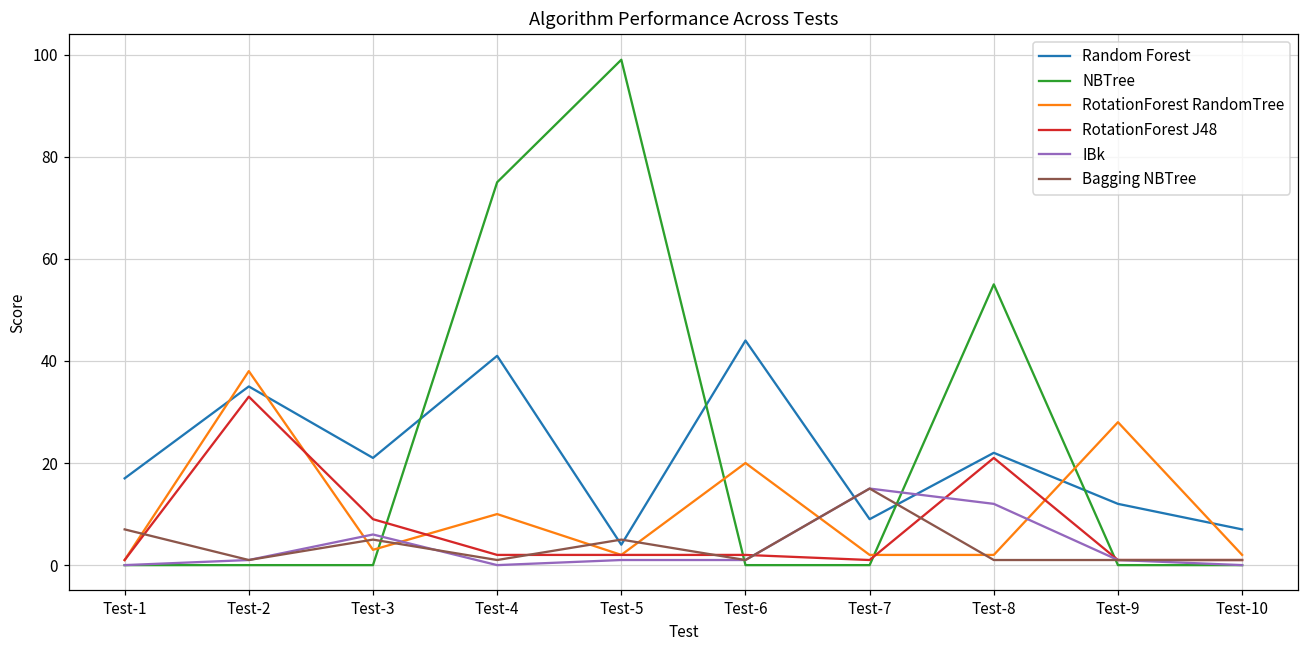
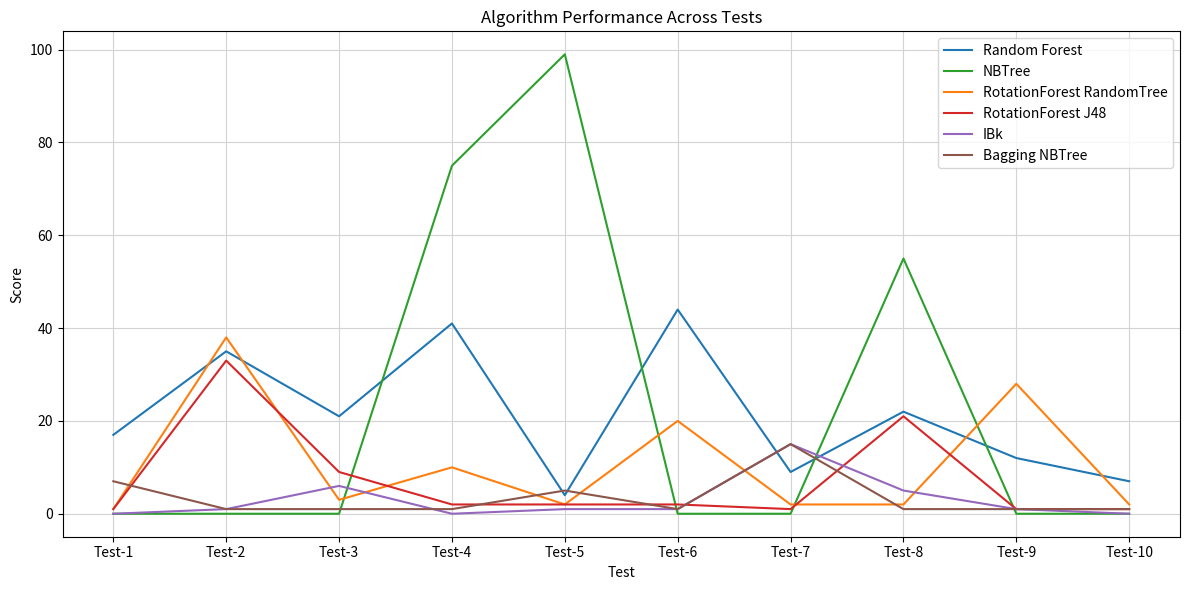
  {
    "Random Forest": {
      "Test-1": 17,
      "Test-2": 35,
      "Test-3": 21,
      "Test-4": 41,
      "Test-5": 4,
      "Test-6": 44,
      "Test-7": 9,
      "Test-8": 22,
      "Test-9": 12,
      "Test-10": 7
    },
    "NBTree": {
      "Test-2": 0,
      "Test-3": 0,
      "Test-4": 75,
      "Test-5": 99,
      "Test-6": 0,
      "Test-7": 0,
      "Test-8": 55,
      "Test-9": 0
    },
    "RotationForest RandomTree": {
      "Test-2": 38,
      "Test-3": 3,
      "Test-4": 10,
      "Test-6": 20,
      "Test-7": 2,
      "Test-8": 2,
      "Test-9": 28,
      "Test-10": 2
    },
    "RotationForest J48": {
      "Test-2": 33,
      "Test-3": 9,
      "Test-4": 2,
      "Test-6": 2,
      "Test-7": 1,
      "Test-8": 21
    },
    "IBk": {
      "Test-3": 6,
      "Test-4": 0,
      "Test-5": 1,
-     "Test-8": 12
+     "Test-8": 5
    },
    "Bagging NBTree": {
      "Test-1": 7,
-     "Test-3": 5,
+     "Test-3": 1,
      "Test-4": 1,
      "Test-5": 5,
      "Test-8": 1
    }
  }
